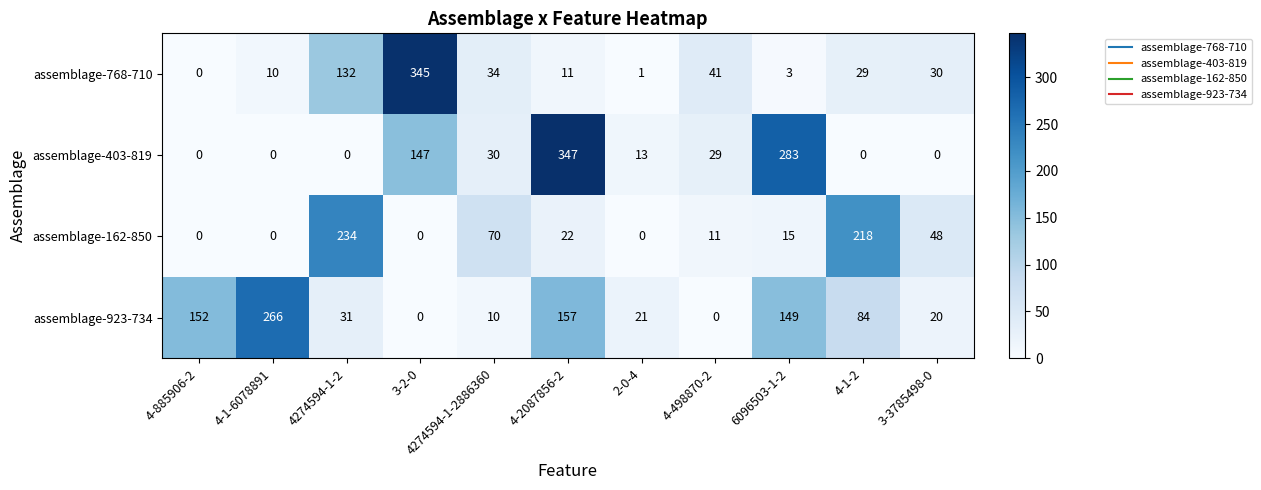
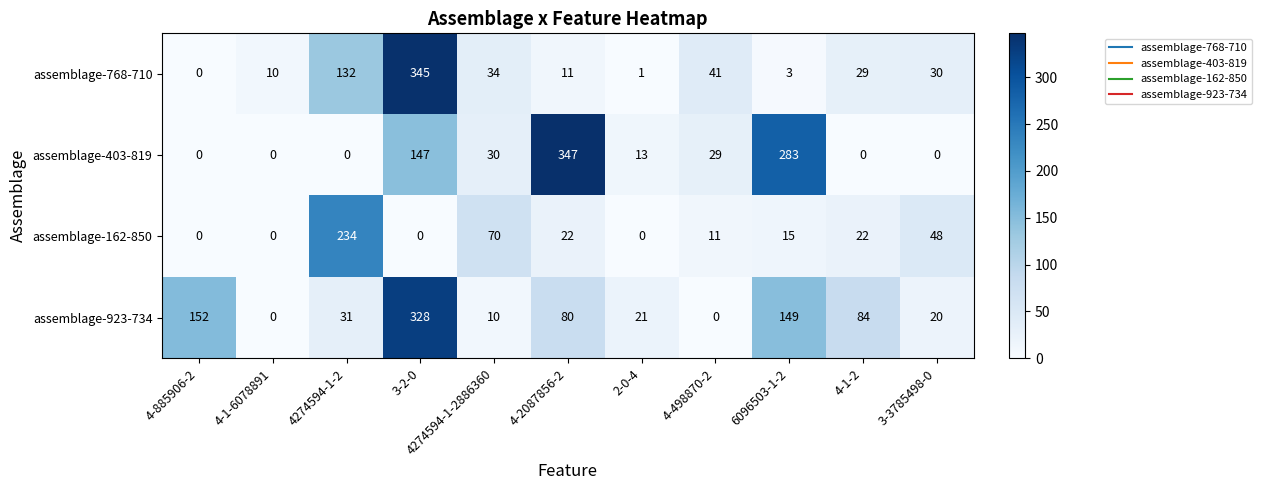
  {
    "assemblage-768-710": {
      "4-885906-2": 0,
      "4-1-6078891": 10,
      "4274594-1-2": 132,
      "3-2-0": 345,
      "4274594-1-2886360": 34,
      "4-2087856-2": 11,
      "2-0-4": 1,
      "4-498870-2": 41,
      "6096503-1-2": 3,
      "4-1-2": 29,
      "3-3785498-0": 30
    },
    "assemblage-403-819": {
      "4-885906-2": 0,
      "4-1-6078891": 0,
      "4274594-1-2": 0,
      "3-2-0": 147,
      "4274594-1-2886360": 30,
      "4-2087856-2": 347,
      "2-0-4": 13,
      "4-498870-2": 29,
      "6096503-1-2": 283,
      "4-1-2": 0,
      "3-3785498-0": 0
    },
    "assemblage-162-850": {
      "4-885906-2": 0,
      "4-1-6078891": 0,
      "4274594-1-2": 234,
      "3-2-0": 0,
      "4274594-1-2886360": 70,
      "4-2087856-2": 22,
      "2-0-4": 0,
      "4-498870-2": 11,
      "6096503-1-2": 15,
-     "4-1-2": 218,
+     "4-1-2": 22,
      "3-3785498-0": 48
    },
    "assemblage-923-734": {
      "4-885906-2": 152,
-     "4-1-6078891": 266,
+     "4-1-6078891": 0,
      "4274594-1-2": 31,
-     "3-2-0": 0,
+     "3-2-0": 328,
      "4274594-1-2886360": 10,
-     "4-2087856-2": 157,
+     "4-2087856-2": 80,
      "2-0-4": 21,
      "4-498870-2": 0,
      "6096503-1-2": 149,
      "4-1-2": 84,
      "3-3785498-0": 20
    }
  }
